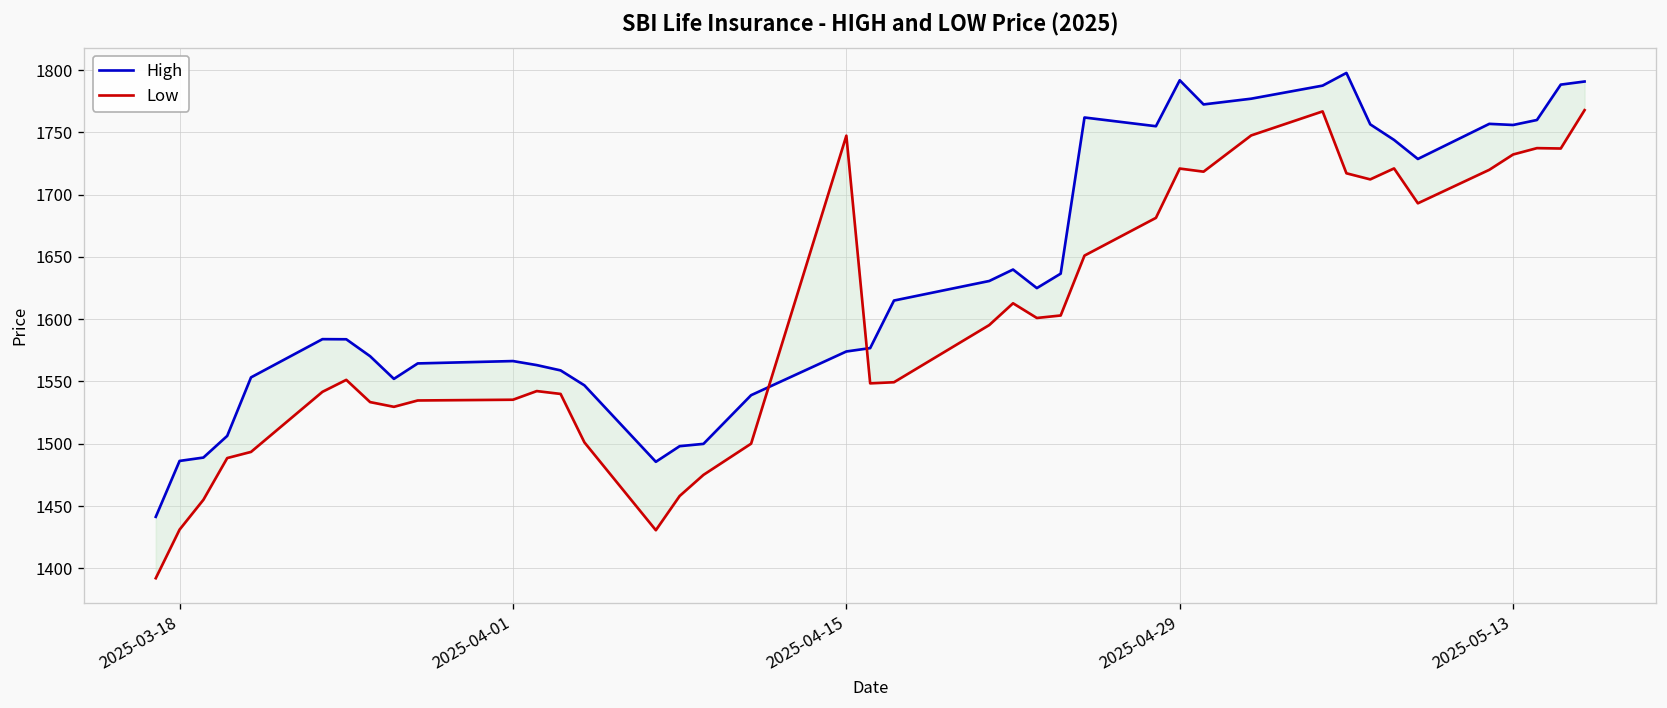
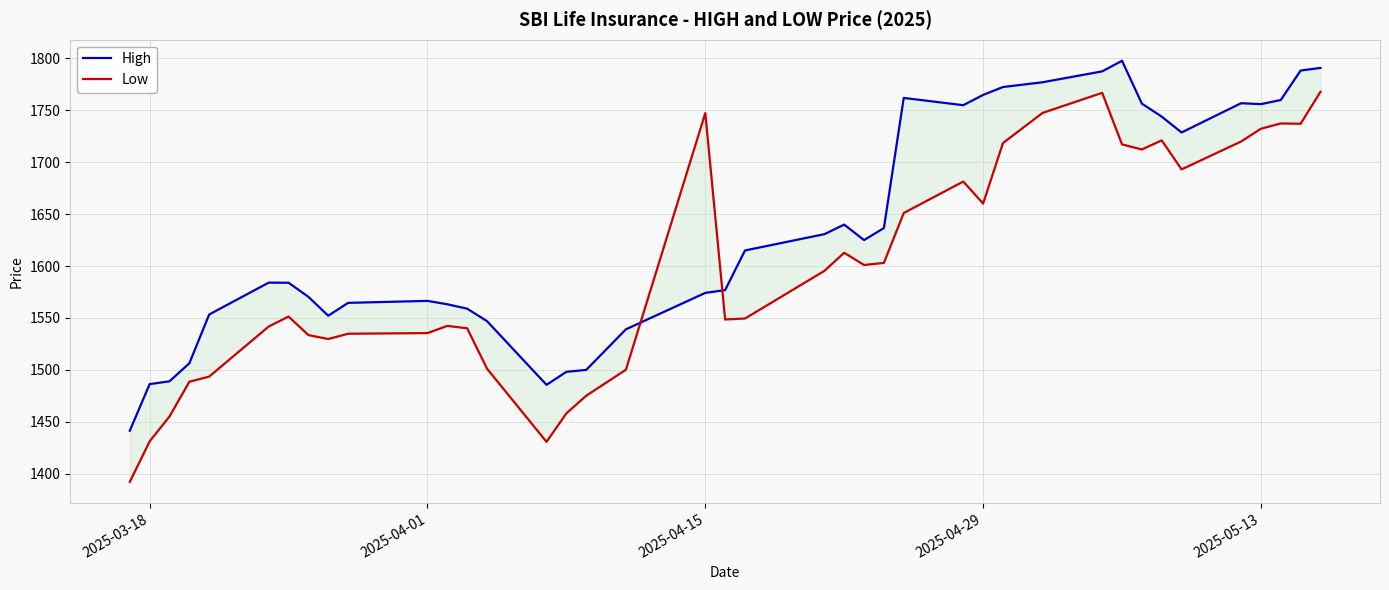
  {
    "High": {
      "2025-04-15": 1574,
-     "2025-04-29": 1792
+     "2025-04-29": 1765
    },
    "Low": {
      "2025-03-18": 1431,
      "2025-04-01": 1535,
-     "2025-04-29": 1721,
+     "2025-04-29": 1660,
      "2025-05-13": 1732
    }
  }
